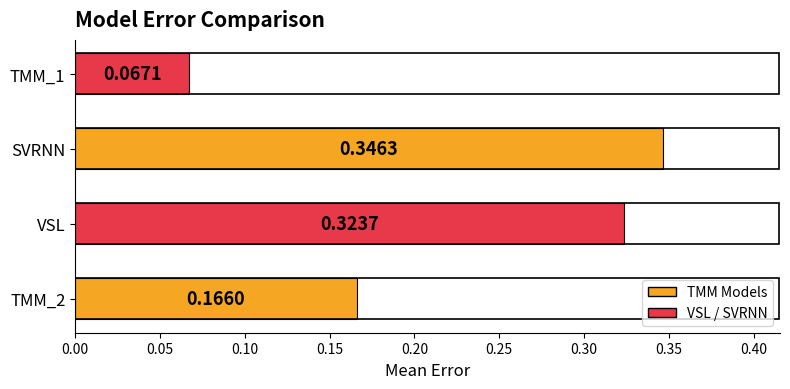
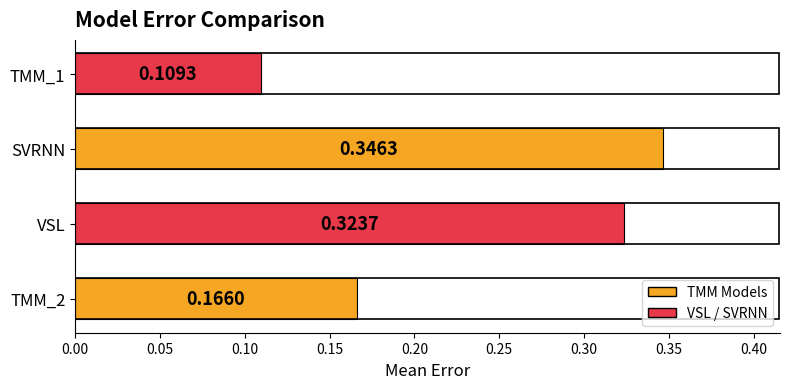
  {
-   "TMM_1": 0.0671,
+   "TMM_1": 0.1093,
    "SVRNN": 0.3463,
    "VSL": 0.3237,
    "TMM_2": 0.1660
  }
